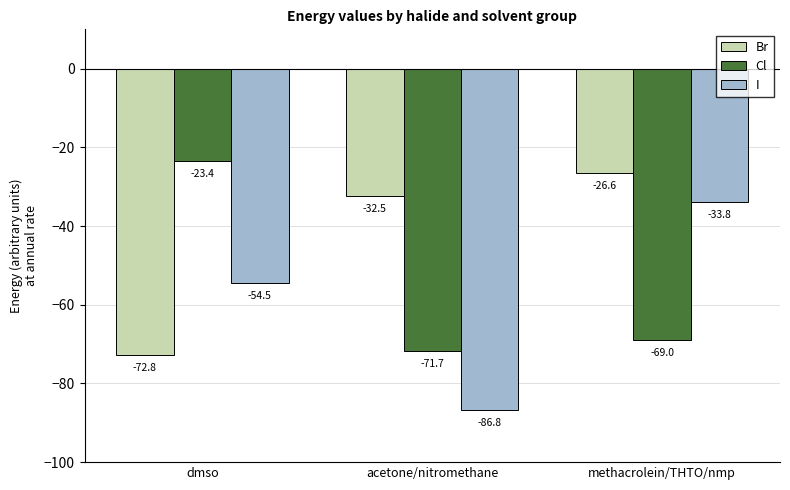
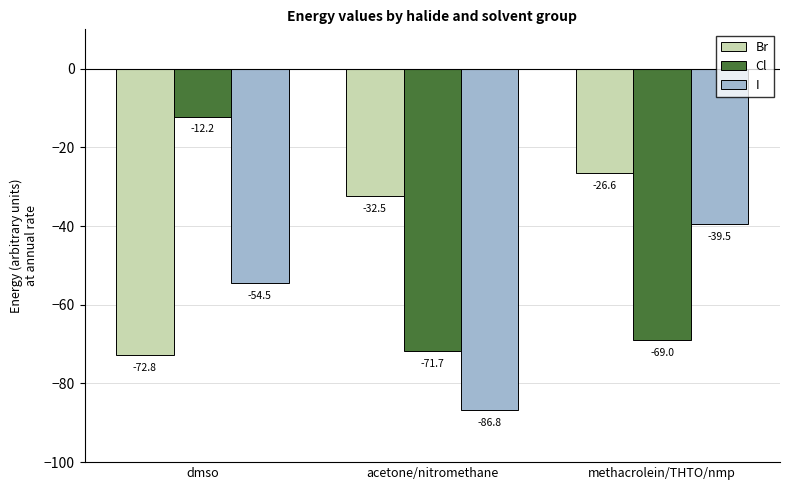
  {
    "Br": {
      "dmso": -72.8,
      "acetone/nitromethane": -32.5,
      "methacrolein/THTO/nmp": -26.6
    },
    "Cl": {
-     "dmso": -23.4,
+     "dmso": -12.2,
      "acetone/nitromethane": -71.7,
      "methacrolein/THTO/nmp": -69.0
    },
    "I": {
      "dmso": -54.5,
      "acetone/nitromethane": -86.8,
-     "methacrolein/THTO/nmp": -33.8
+     "methacrolein/THTO/nmp": -39.5
    }
  }
